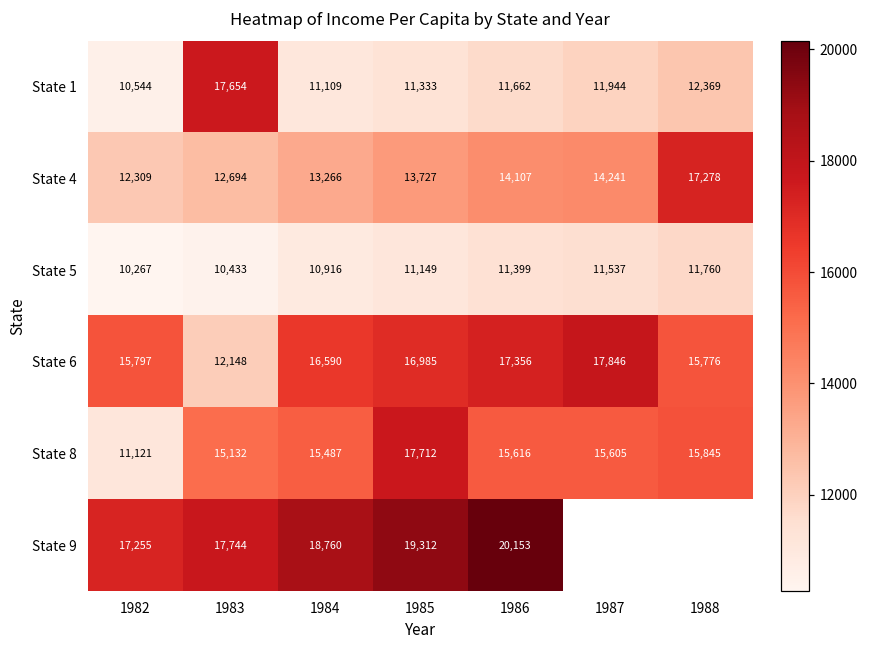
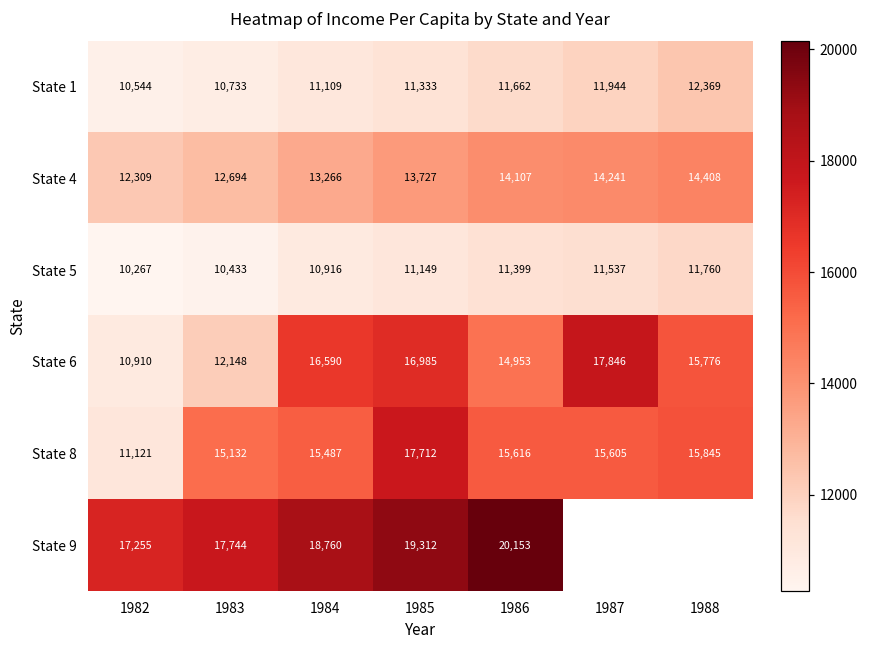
  {
    "State 1": {
      "1982": "10,544",
-     "1983": "17,654",
+     "1983": "10,733",
      "1984": "11,109",
      "1985": "11,333",
      "1986": "11,662",
      "1987": "11,944",
      "1988": "12,369"
    },
    "State 4": {
      "1982": "12,309",
      "1983": "12,694",
      "1984": "13,266",
      "1985": "13,727",
      "1986": "14,107",
      "1987": "14,241",
-     "1988": "17,278"
+     "1988": "14,408"
    },
    "State 5": {
      "1982": "10,267",
      "1983": "10,433",
      "1984": "10,916",
      "1985": "11,149",
      "1986": "11,399",
      "1987": "11,537",
      "1988": "11,760"
    },
    "State 6": {
-     "1982": "15,797",
+     "1982": "10,910",
      "1983": "12,148",
      "1984": "16,590",
      "1985": "16,985",
-     "1986": "17,356",
+     "1986": "14,953",
      "1987": "17,846",
      "1988": "15,776"
    },
    "State 8": {
      "1982": "11,121",
      "1983": "15,132",
      "1984": "15,487",
      "1985": "17,712",
      "1986": "15,616",
      "1987": "15,605",
      "1988": "15,845"
    },
    "State 9": {
      "1982": "17,255",
      "1983": "17,744",
      "1984": "18,760",
      "1985": "19,312",
      "1986": "20,153"
    }
  }
